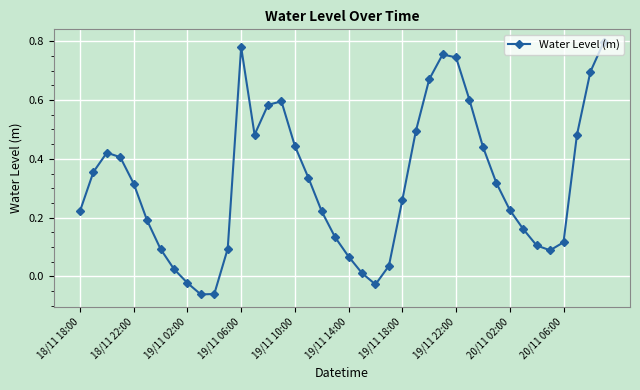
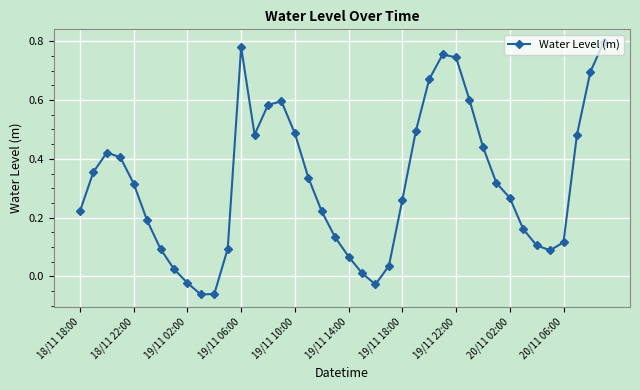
  {
    "18/11 18:00": 0.22,
    "18/11 22:00": 0.32,
    "19/11 02:00": -0.02,
    "19/11 06:00": 0.78,
-   "19/11 10:00": 0.44,
+   "19/11 10:00": 0.49,
    "19/11 14:00": 0.07,
    "19/11 18:00": 0.26,
    "19/11 22:00": 0.75,
-   "20/11 02:00": 0.23,
+   "20/11 02:00": 0.27,
    "20/11 06:00": 0.12
  }
